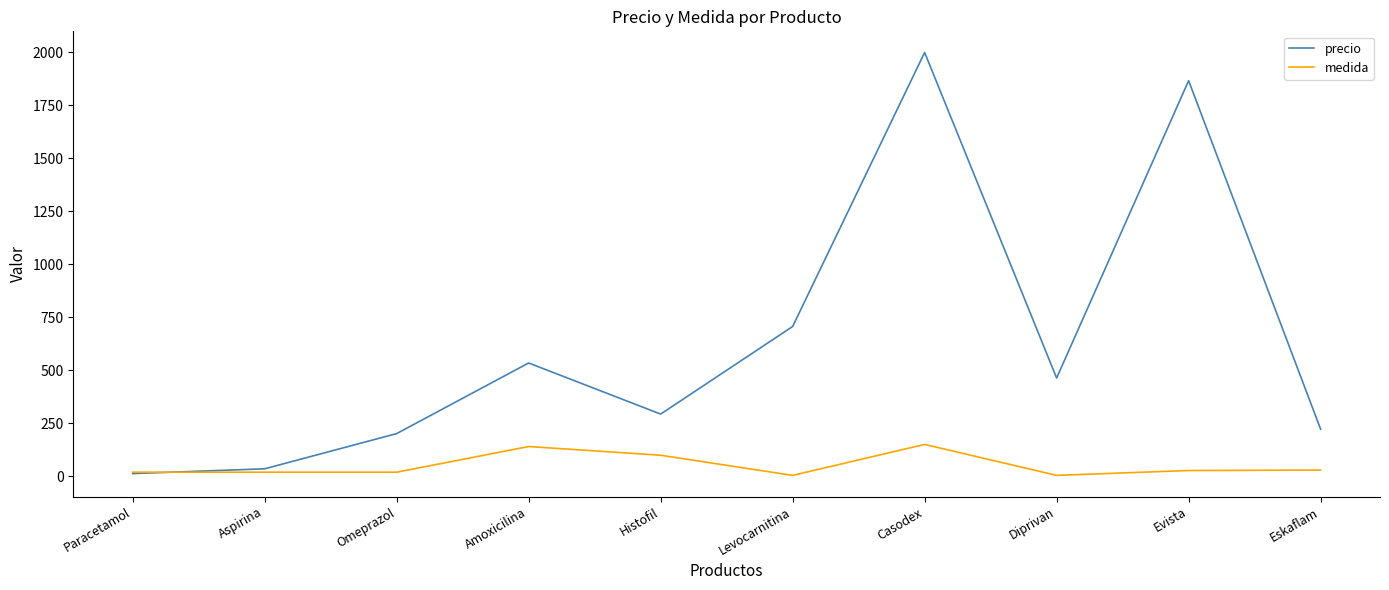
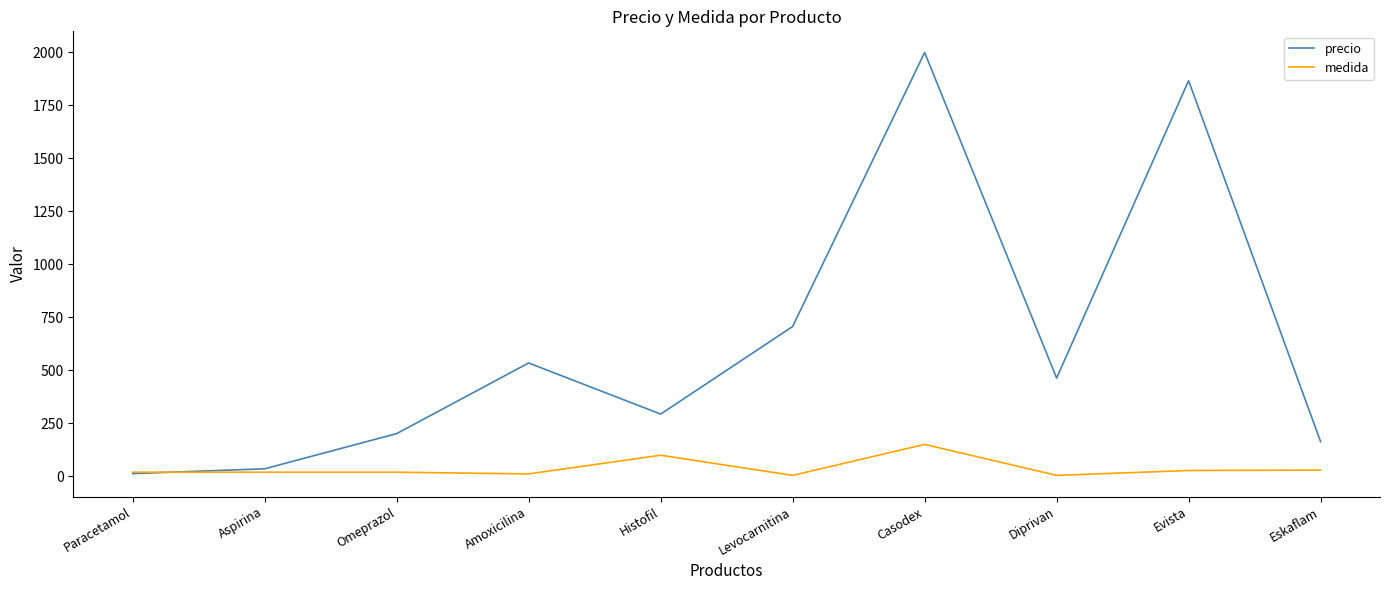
  {
    "precio": {
      "Aspirina": 40,
      "Omeprazol": 200,
      "Amoxicilina": 540,
      "Histofil": 290,
      "Levocarnitina": 710,
      "Casodex": 2000,
      "Diprivan": 460,
      "Evista": 1870,
-     "Eskaflam": 220
+     "Eskaflam": 160
    },
    "medida": {
      "Aspirina": 20,
      "Omeprazol": 20,
-     "Amoxicilina": 140,
+     "Amoxicilina": 10,
      "Histofil": 100,
      "Levocarnitina": 10,
      "Casodex": 150,
      "Diprivan": 10,
      "Evista": 30,
      "Eskaflam": 30
    }
  }
